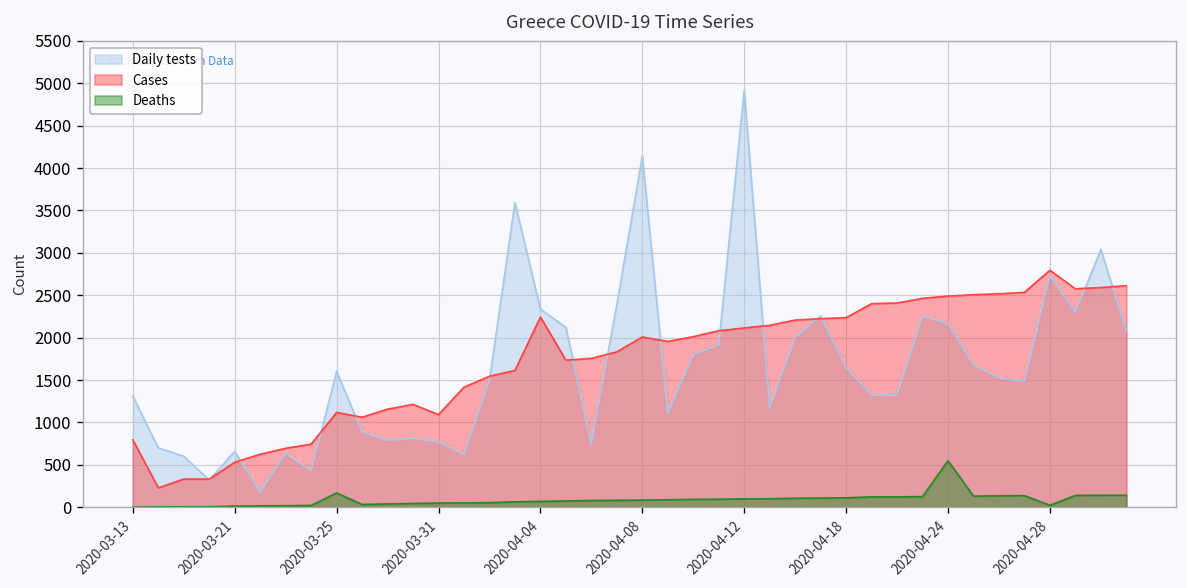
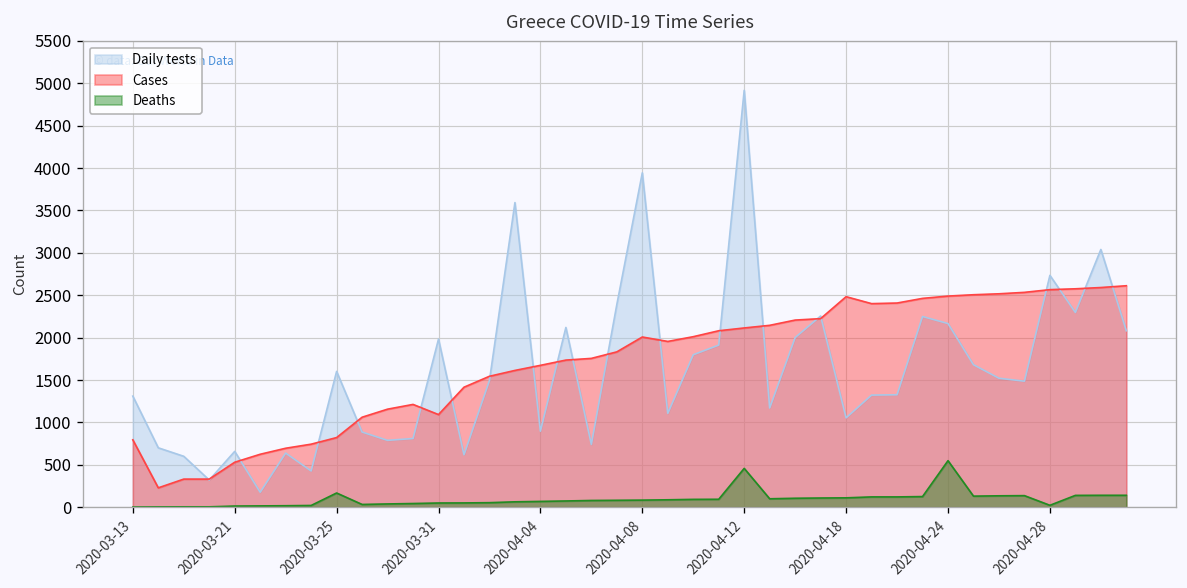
  {
    "Daily tests": {
      "2020-03-13": 1300,
      "2020-03-21": 700,
      "2020-03-25": 1600,
-     "2020-03-31": 800,
-     "2020-04-04": 2300,
-     "2020-04-08": 4100,
+     "2020-03-31": 2000,
+     "2020-04-04": 900,
+     "2020-04-08": 3900,
      "2020-04-12": 4900,
-     "2020-04-18": 1600,
+     "2020-04-18": 1100,
      "2020-04-24": 2200,
      "2020-04-28": 2700
    },
    "Cases": {
      "2020-03-13": 800,
      "2020-03-21": 500,
-     "2020-03-25": 1100,
+     "2020-03-25": 800,
      "2020-03-31": 1100,
-     "2020-04-04": 2200,
+     "2020-04-04": 1700,
      "2020-04-08": 2000,
      "2020-04-12": 2100,
-     "2020-04-18": 2200,
+     "2020-04-18": 2500,
      "2020-04-24": 2500,
-     "2020-04-28": 2800
+     "2020-04-28": 2600
    },
    "Deaths": {
      "2020-03-13": 0,
      "2020-03-21": 0,
      "2020-03-25": 200,
      "2020-03-31": 0,
      "2020-04-04": 100,
      "2020-04-08": 100,
-     "2020-04-12": 100,
+     "2020-04-12": 500,
      "2020-04-18": 100,
      "2020-04-24": 500,
      "2020-04-28": 0
    }
  }
